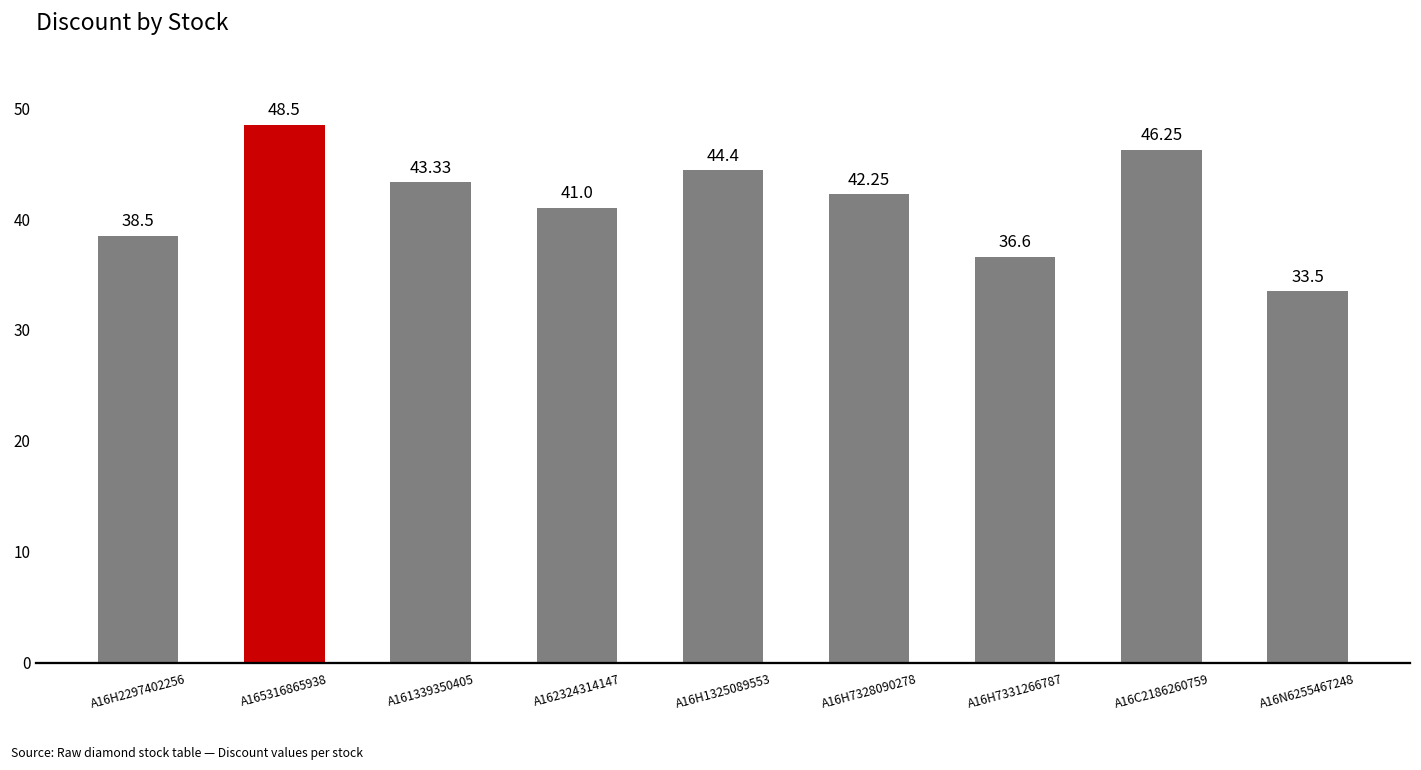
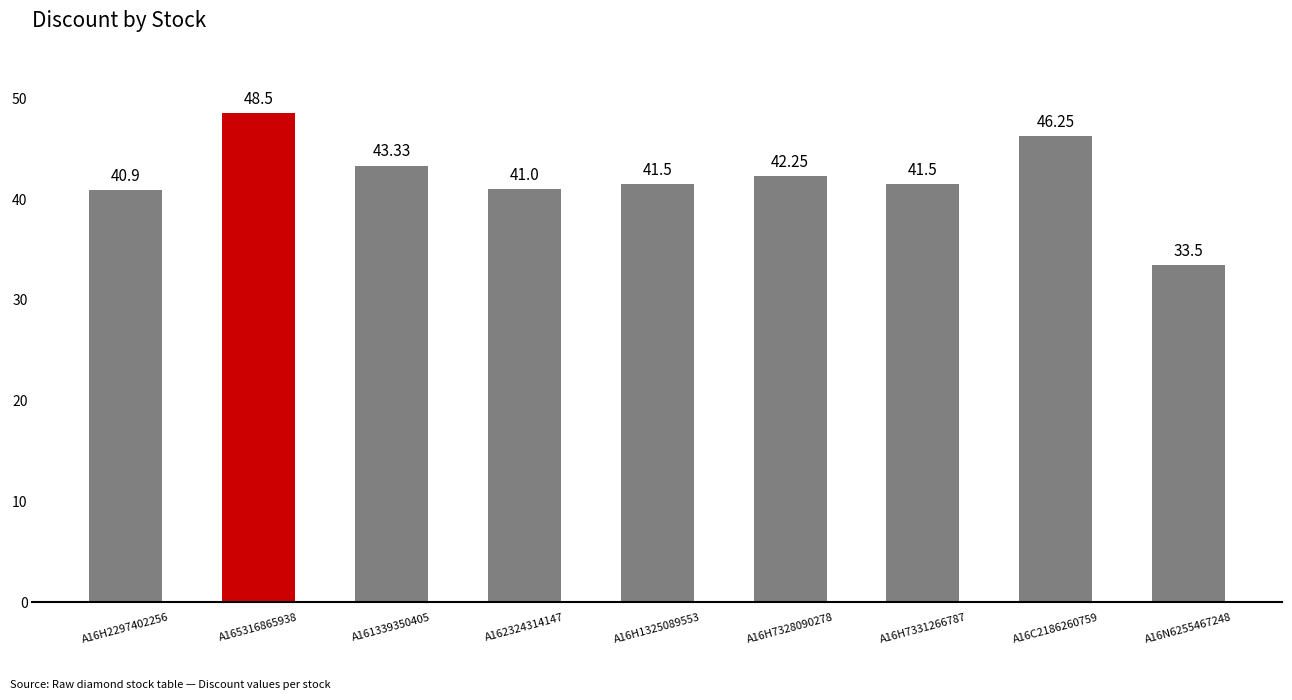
  {
-   "A16H2297402256": 38.5,
+   "A16H2297402256": 40.9,
    "A165316865938": 48.5,
    "A161339350405": 43.33,
    "A162324314147": 41.0,
-   "A16H1325089553": 44.4,
+   "A16H1325089553": 41.5,
    "A16H7328090278": 42.25,
-   "A16H7331266787": 36.6,
+   "A16H7331266787": 41.5,
    "A16C2186260759": 46.25,
    "A16N6255467248": 33.5
  }
